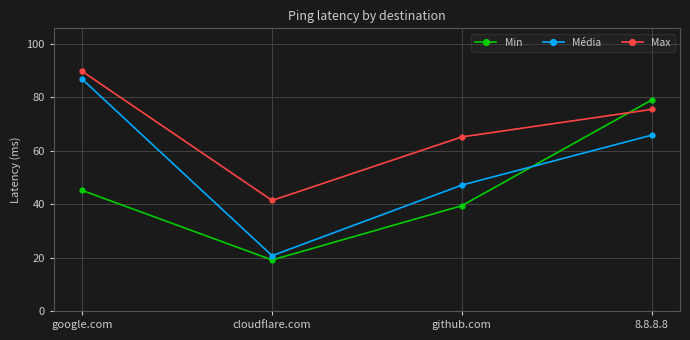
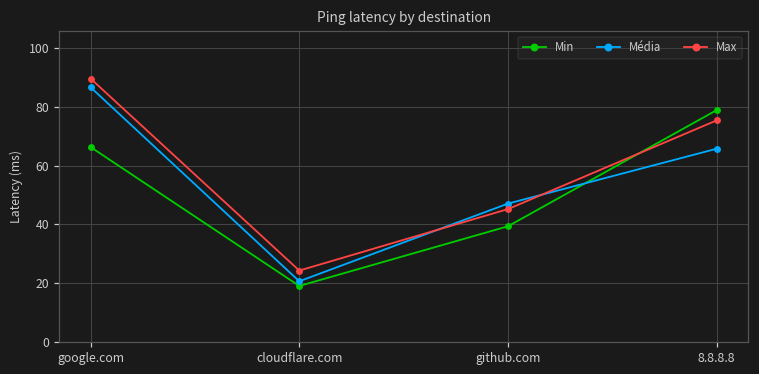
  {
    "Min": {
-     "google.com": 45,
+     "google.com": 66,
      "cloudflare.com": 19,
      "github.com": 39,
      "8.8.8.8": 79
    },
    "Média": {
      "google.com": 87,
      "cloudflare.com": 21,
      "github.com": 47,
      "8.8.8.8": 66
    },
    "Max": {
      "google.com": 90,
-     "cloudflare.com": 41,
-     "github.com": 65,
+     "cloudflare.com": 24,
+     "github.com": 45,
      "8.8.8.8": 75
    }
  }
